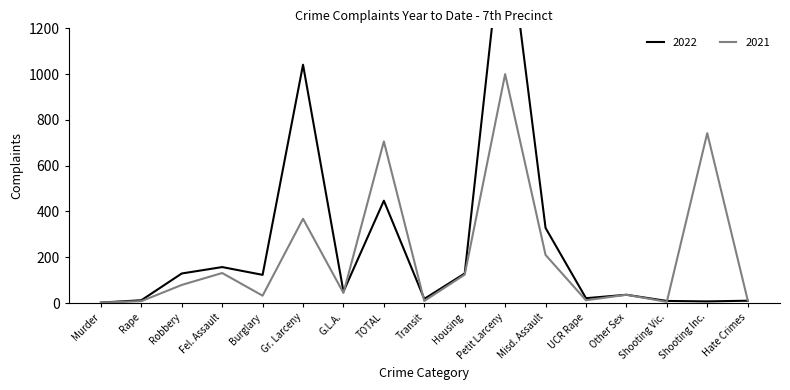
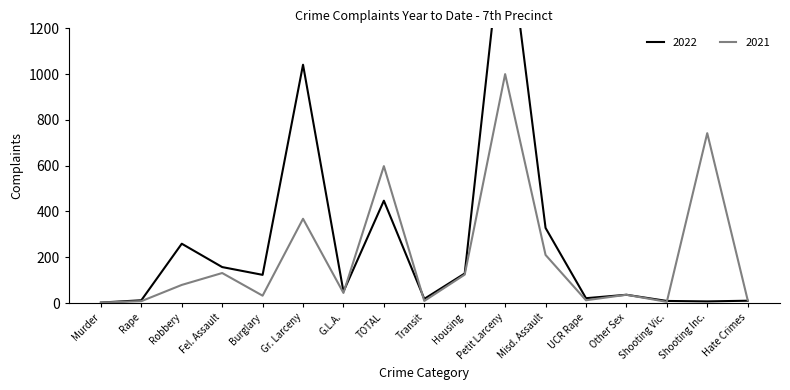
  {
    "2022": {
-     "Robbery": 130,
+     "Robbery": 260,
      "Fel. Assault": 160,
      "Burglary": 120,
      "Gr. Larceny": 1040,
      "TOTAL": 450,
      "Misd. Assault": 330,
      "Shooting Inc.": 10
    },
    "2021": {
      "Robbery": 80,
      "Fel. Assault": 130,
      "Burglary": 30,
      "Gr. Larceny": 370,
-     "TOTAL": 710,
+     "TOTAL": 600,
      "Petit Larceny": 1000,
      "Misd. Assault": 210,
      "Shooting Inc.": 740
    }
  }
